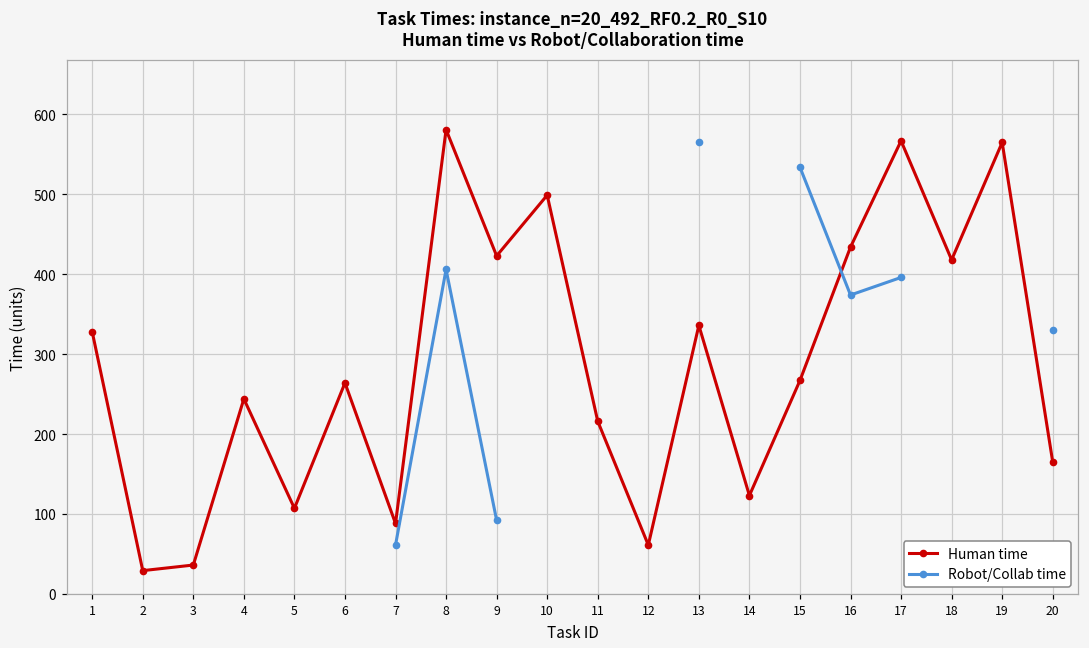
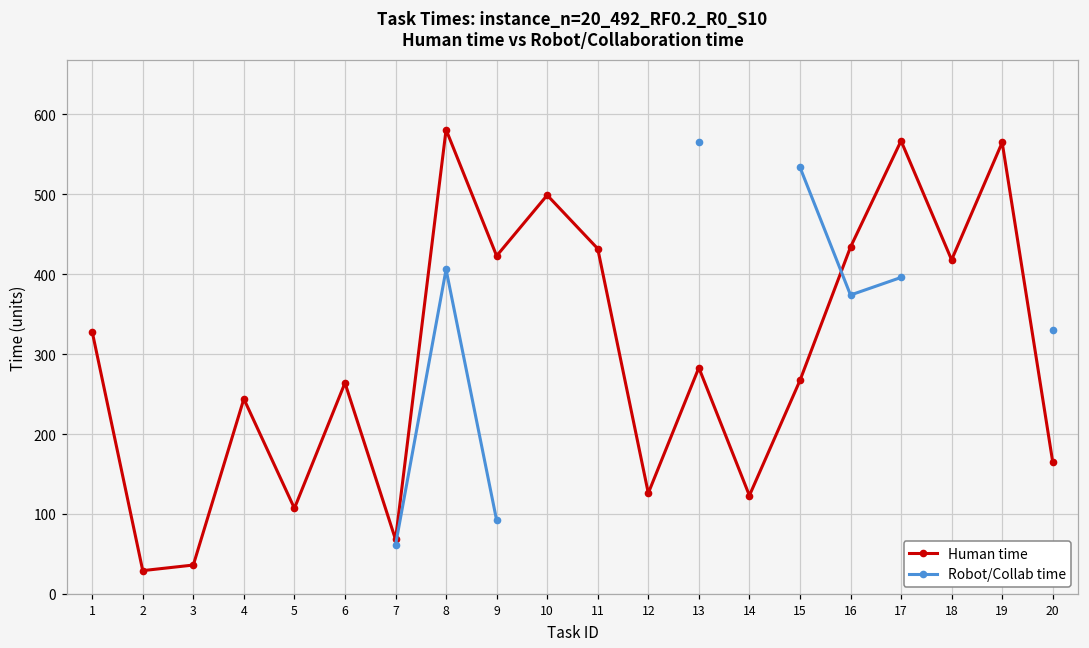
  {
    "Human time": {
      "1": 330,
      "2": 30,
      "3": 40,
      "4": 240,
      "5": 110,
      "6": 260,
-     "7": 90,
+     "7": 70,
      "8": 580,
      "9": 420,
      "10": 500,
-     "11": 220,
-     "12": 60,
-     "13": 340,
+     "11": 430,
+     "12": 130,
+     "13": 280,
      "14": 120,
      "15": 270,
      "16": 430,
      "17": 570,
      "18": 420,
      "19": 570,
      "20": 170
    },
    "Robot/Collab time": {
      "7": 60,
      "8": 410,
      "9": 90,
      "13": 570,
      "15": 530,
      "16": 370,
      "17": 400,
      "20": 330
    }
  }
